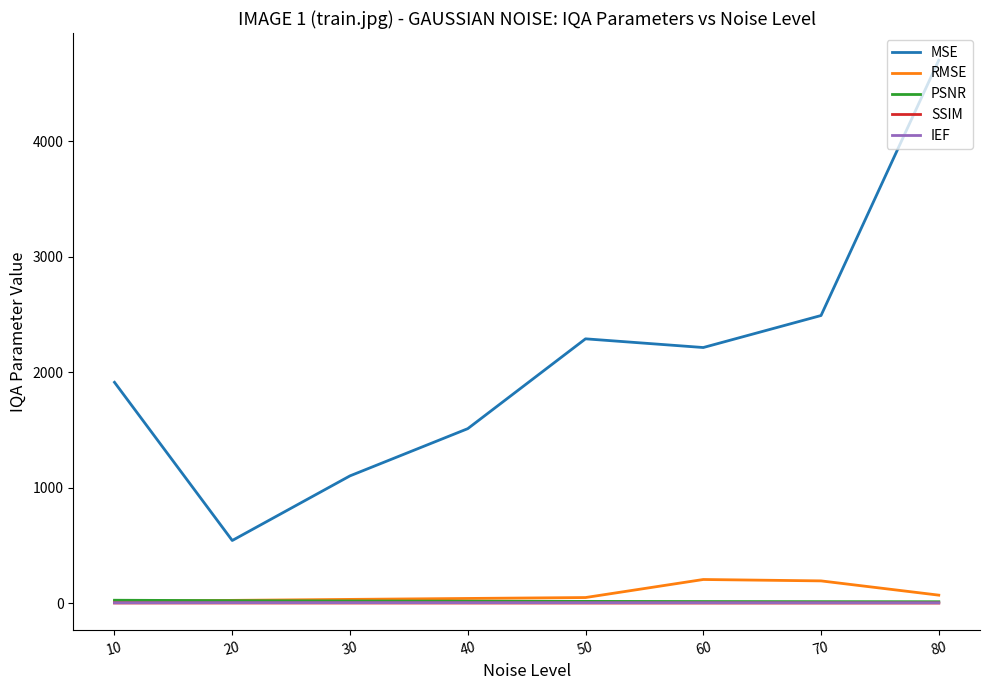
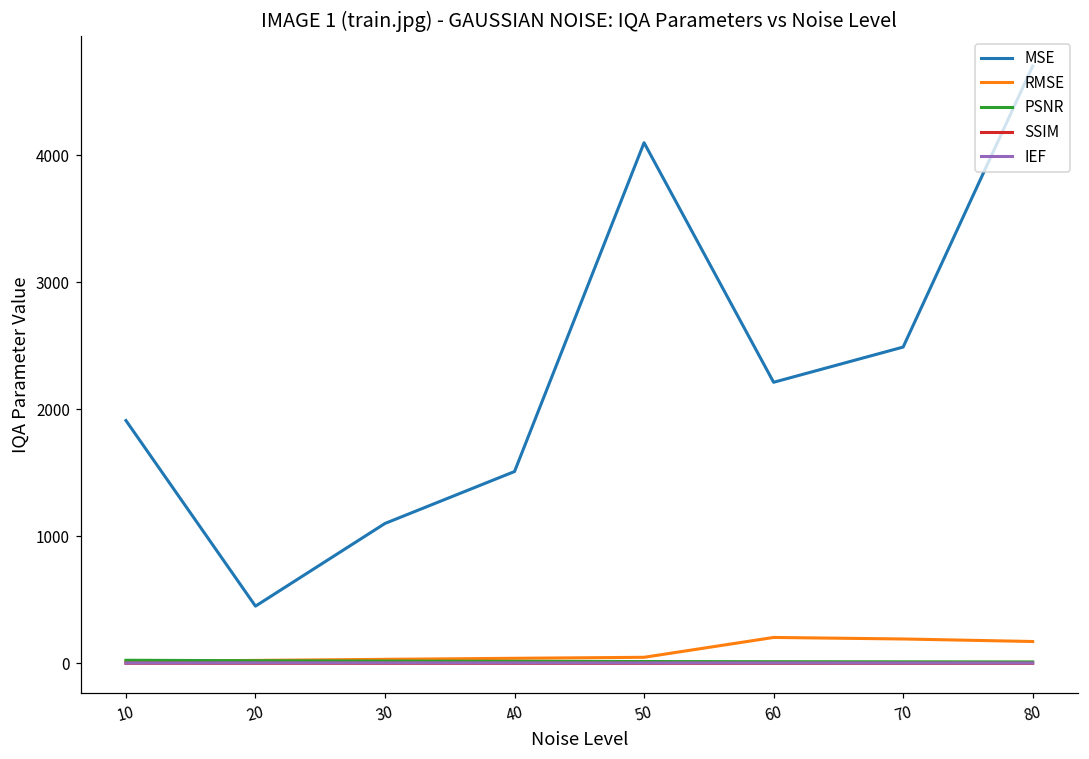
  {
    "MSE": {
      "10": 1910,
-     "20": 540,
+     "20": 450,
      "30": 1100,
      "40": 1510,
-     "50": 2290,
+     "50": 4100,
      "60": 2210,
      "70": 2490
    },
    "RMSE": {
      "40": 40,
      "50": 50,
      "60": 200,
      "70": 190,
-     "80": 70
+     "80": 170
    }
  }
